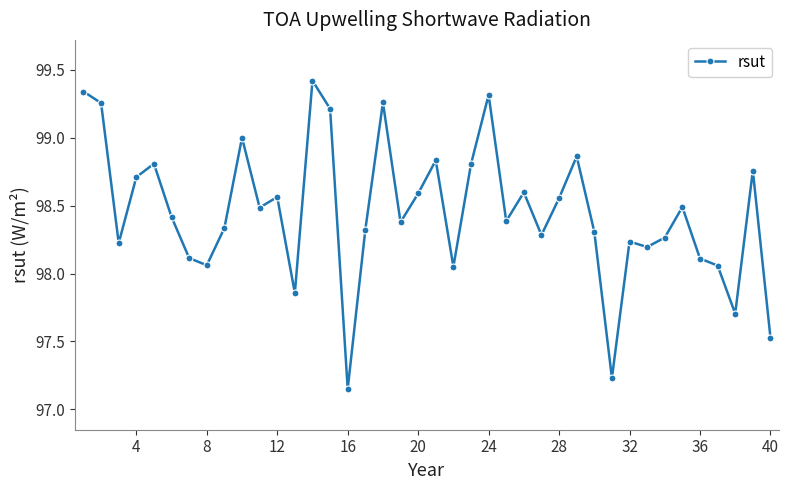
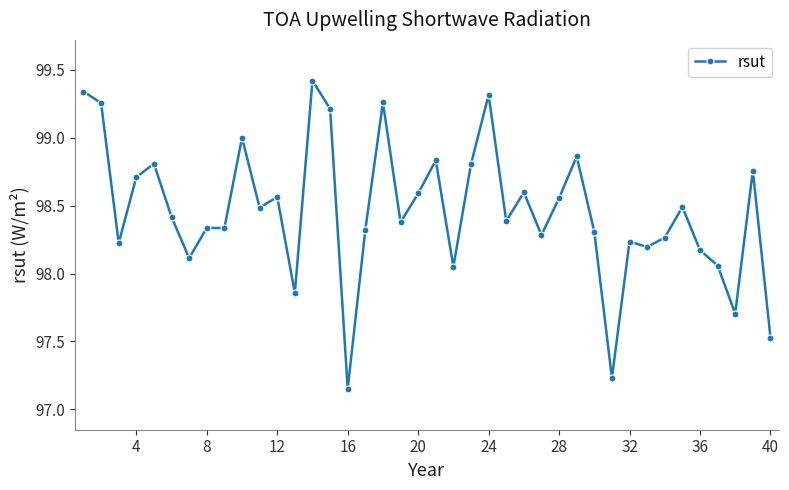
  {
    "4": 98.71,
-   "8": 98.06,
+   "8": 98.34,
    "12": 98.56,
    "16": 97.15,
    "20": 98.59,
    "24": 99.32,
    "28": 98.55,
    "32": 98.24,
-   "36": 98.11,
+   "36": 98.17,
    "40": 97.53
  }
